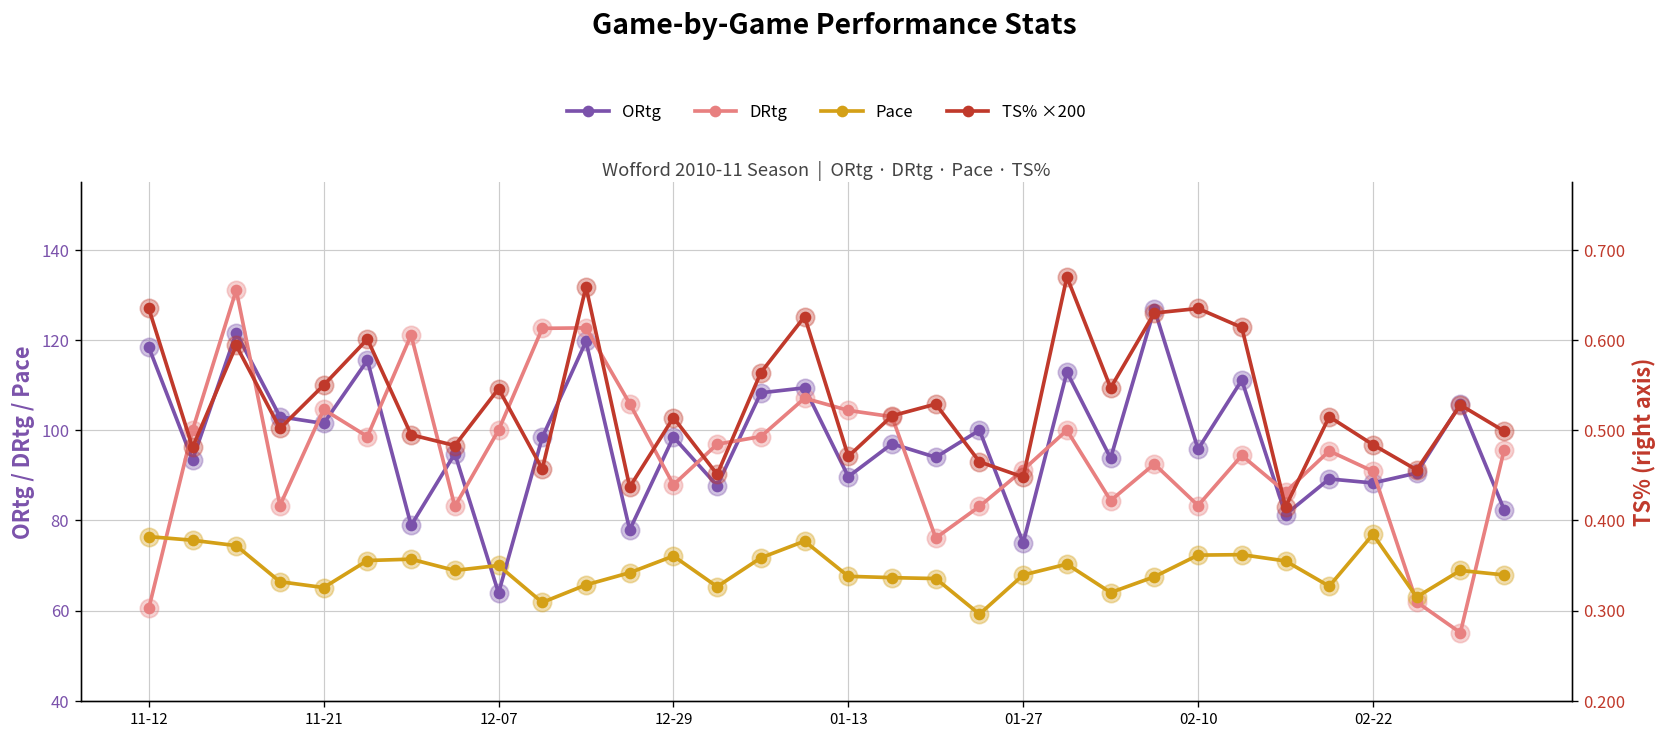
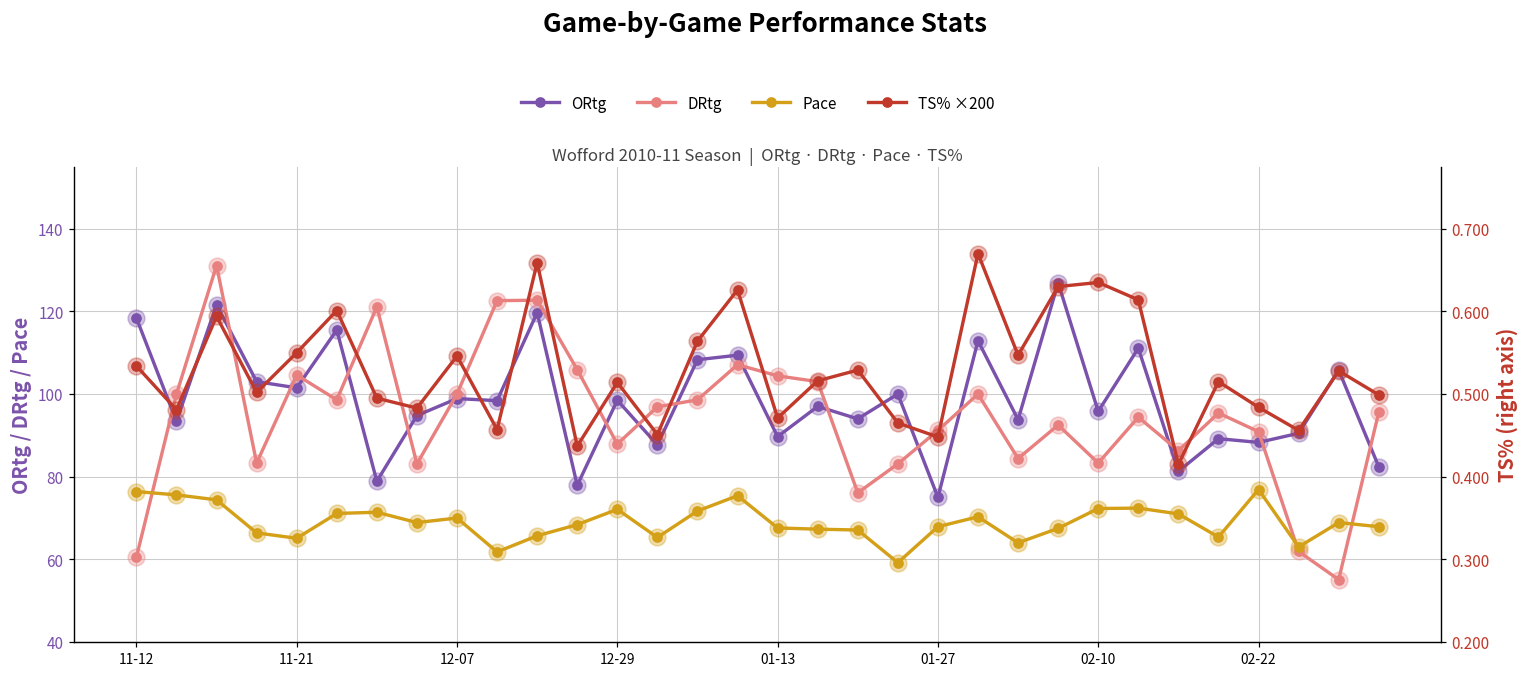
  {
    "ORtg": {
      "11-12": 118,
      "11-21": 102,
-     "12-07": 64,
+     "12-07": 99,
      "12-29": 99,
      "01-13": 90,
      "01-27": 75,
      "02-10": 96,
      "02-22": 88
    },
    "DRtg": {
      "11-12": 61,
      "11-21": 105,
      "12-07": 100,
      "12-29": 88,
      "01-13": 104,
      "01-27": 91,
      "02-10": 83,
      "02-22": 91
    },
    "Pace": {
      "11-12": 76,
      "11-21": 65,
      "12-07": 70,
      "12-29": 72,
      "01-13": 68,
      "01-27": 68,
      "02-10": 72,
      "02-22": 77
    },
    "TS% ×200": {
-     "11-12": 0.64,
+     "11-12": 0.53,
      "11-21": 0.55,
      "12-07": 0.55,
      "12-29": 0.51,
      "01-13": 0.47,
      "01-27": 0.45,
      "02-10": 0.64,
      "02-22": 0.48
    }
  }
